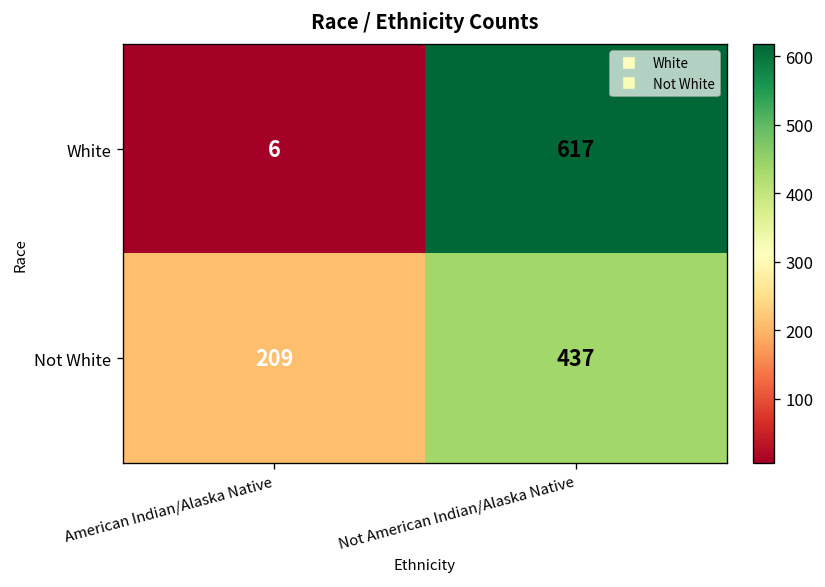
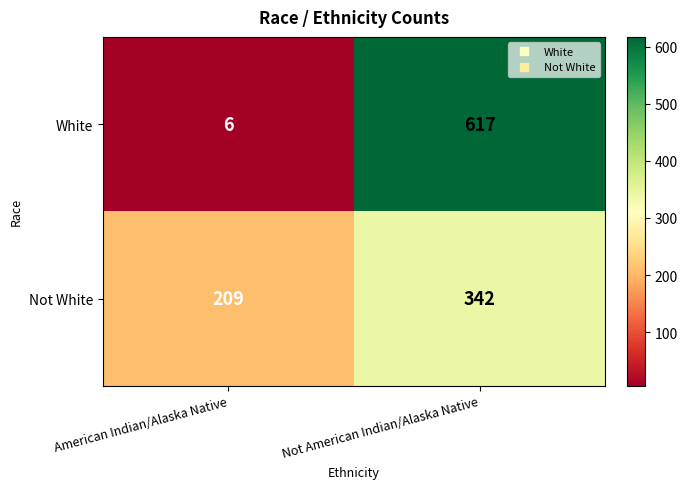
  {
    "White": {
      "American Indian/Alaska Native": 6,
      "Not American Indian/Alaska Native": 617
    },
    "Not White": {
      "American Indian/Alaska Native": 209,
-     "Not American Indian/Alaska Native": 437
+     "Not American Indian/Alaska Native": 342
    }
  }
